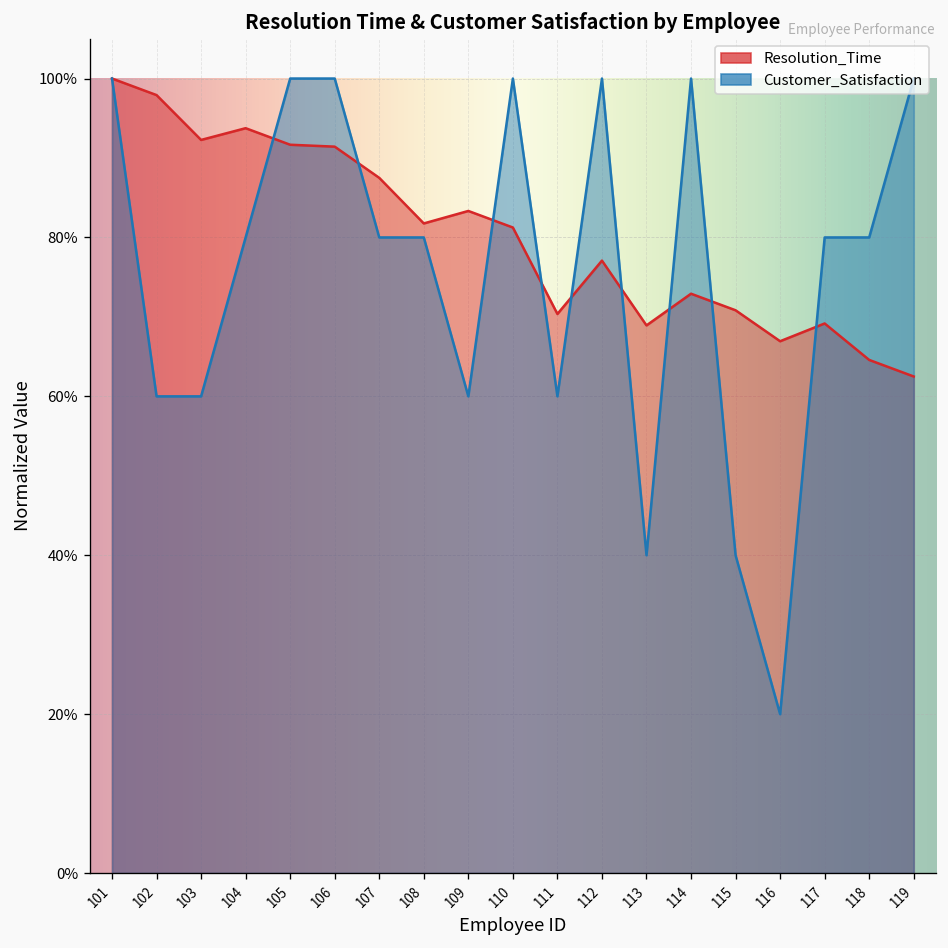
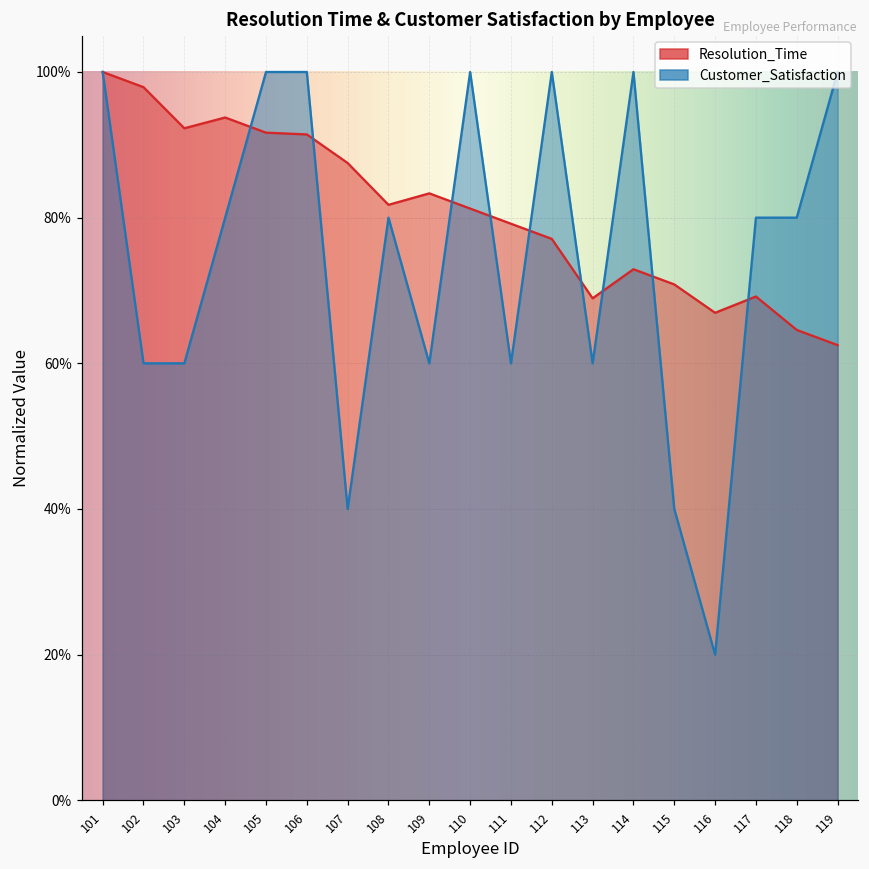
  {
    "Resolution_Time": {
      "102": "98%",
      "103": "92%",
      "104": "94%",
      "105": "92%",
      "106": "91%",
      "107": "88%",
      "108": "82%",
      "109": "83%",
      "110": "81%",
-     "111": "70%",
+     "111": "79%",
      "112": "77%",
      "113": "69%",
      "114": "73%",
      "115": "71%",
      "116": "67%",
      "117": "69%",
      "118": "65%",
      "119": "63%"
    },
    "Customer_Satisfaction": {
      "102": "60%",
      "103": "60%",
      "104": "80%",
      "105": "100%",
      "106": "100%",
-     "107": "80%",
+     "107": "40%",
      "108": "80%",
      "109": "60%",
      "110": "100%",
      "111": "60%",
      "112": "100%",
-     "113": "40%",
+     "113": "60%",
      "114": "100%",
      "115": "40%",
      "116": "20%",
      "117": "80%",
      "118": "80%"
    }
  }
